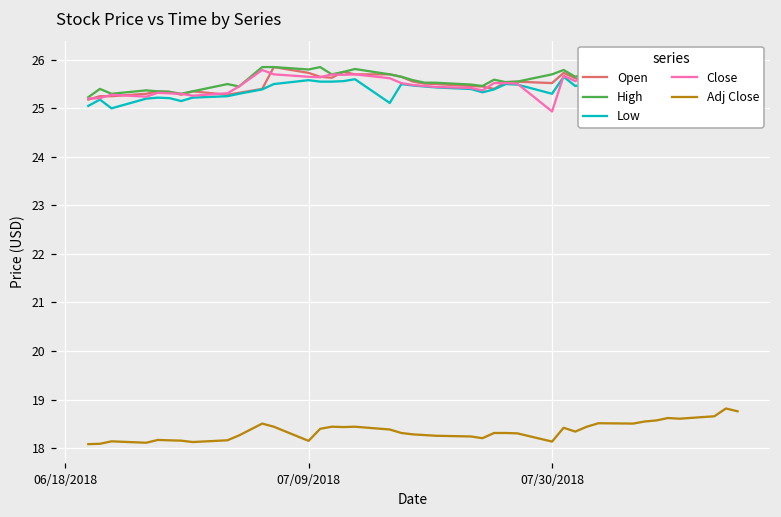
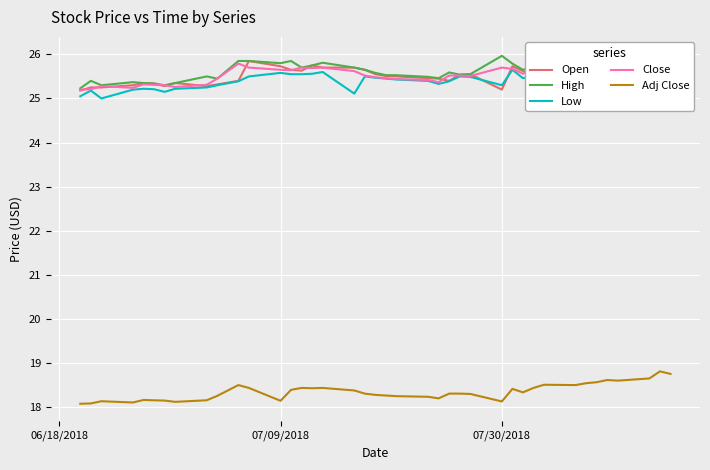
  {
    "Open": {
      "07/09/2018": 25.7,
-     "07/30/2018": 25.5
+     "07/30/2018": 25.2
    },
    "High": {
      "07/09/2018": 25.8,
-     "07/30/2018": 25.7
+     "07/30/2018": 26.0
    },
    "Low": {
      "07/09/2018": 25.6,
      "07/30/2018": 25.3
    },
    "Close": {
      "07/09/2018": 25.7,
-     "07/30/2018": 24.9
+     "07/30/2018": 25.7
    },
    "Adj Close": {
      "07/09/2018": 18.1,
      "07/30/2018": 18.1
    }
  }
